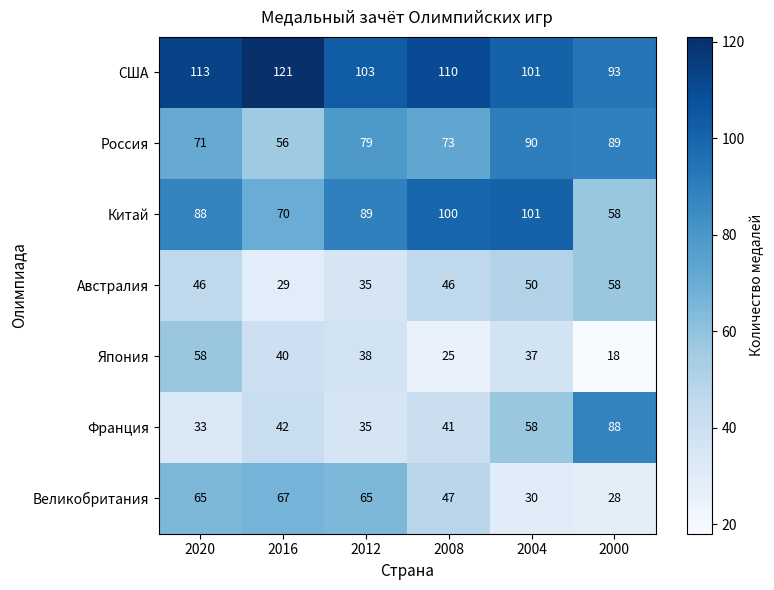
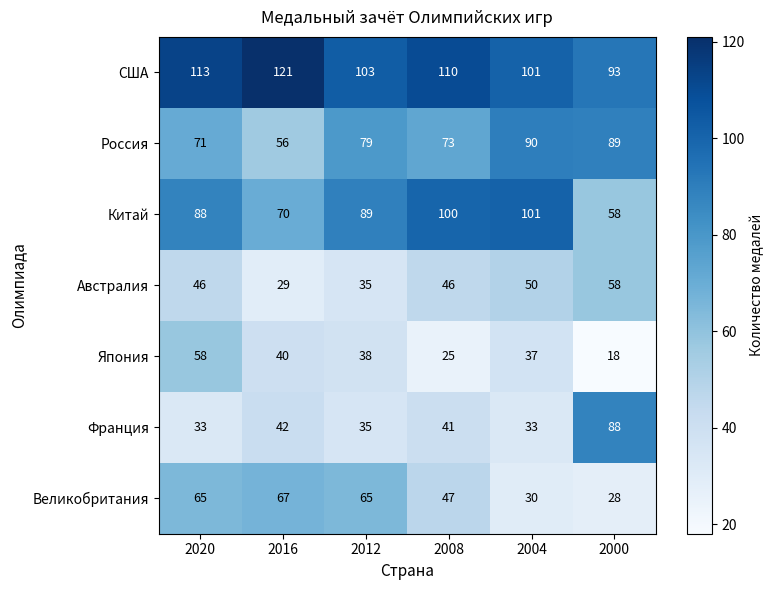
  {
    "США": {
      "2020": 113,
      "2016": 121,
      "2012": 103,
      "2008": 110,
      "2004": 101,
      "2000": 93
    },
    "Россия": {
      "2020": 71,
      "2016": 56,
      "2012": 79,
      "2008": 73,
      "2004": 90,
      "2000": 89
    },
    "Китай": {
      "2020": 88,
      "2016": 70,
      "2012": 89,
      "2008": 100,
      "2004": 101,
      "2000": 58
    },
    "Австралия": {
      "2020": 46,
      "2016": 29,
      "2012": 35,
      "2008": 46,
      "2004": 50,
      "2000": 58
    },
    "Япония": {
      "2020": 58,
      "2016": 40,
      "2012": 38,
      "2008": 25,
      "2004": 37,
      "2000": 18
    },
    "Франция": {
      "2020": 33,
      "2016": 42,
      "2012": 35,
      "2008": 41,
-     "2004": 58,
+     "2004": 33,
      "2000": 88
    },
    "Великобритания": {
      "2020": 65,
      "2016": 67,
      "2012": 65,
      "2008": 47,
      "2004": 30,
      "2000": 28
    }
  }
